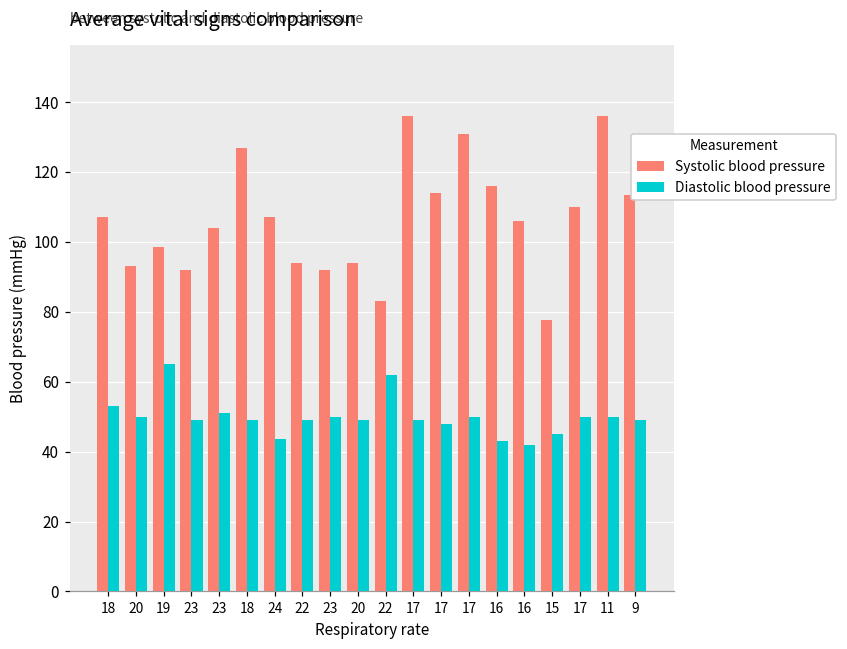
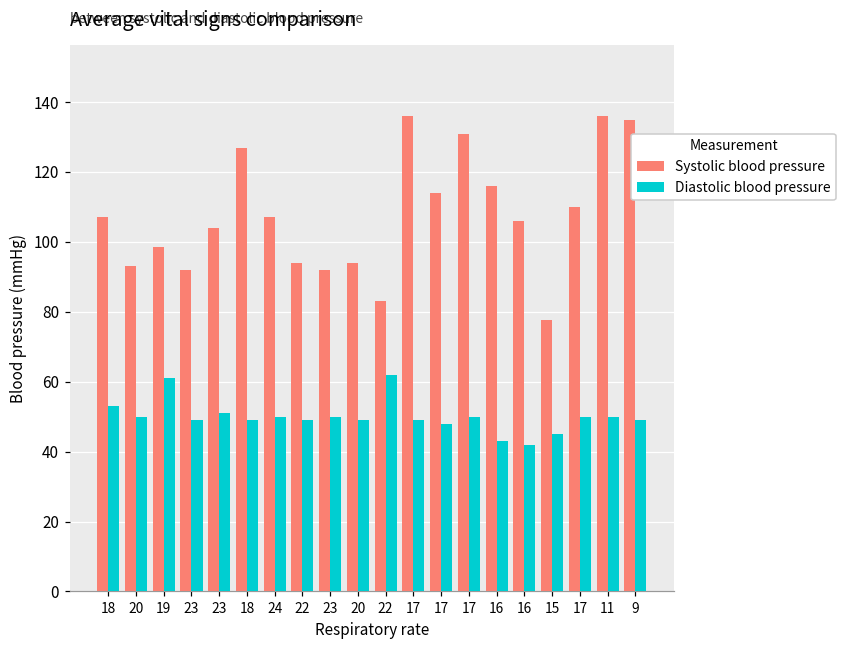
  {
    "Systolic blood pressure": {
      "19": 98,
      "24": 107,
      "15": 78,
      "11": 136,
-     "9": 113
+     "9": 135
    },
    "Diastolic blood pressure": {
-     "19": 65,
-     "24": 44,
+     "19": 61,
+     "24": 50,
      "15": 45,
      "11": 50,
      "9": 49
    }
  }
